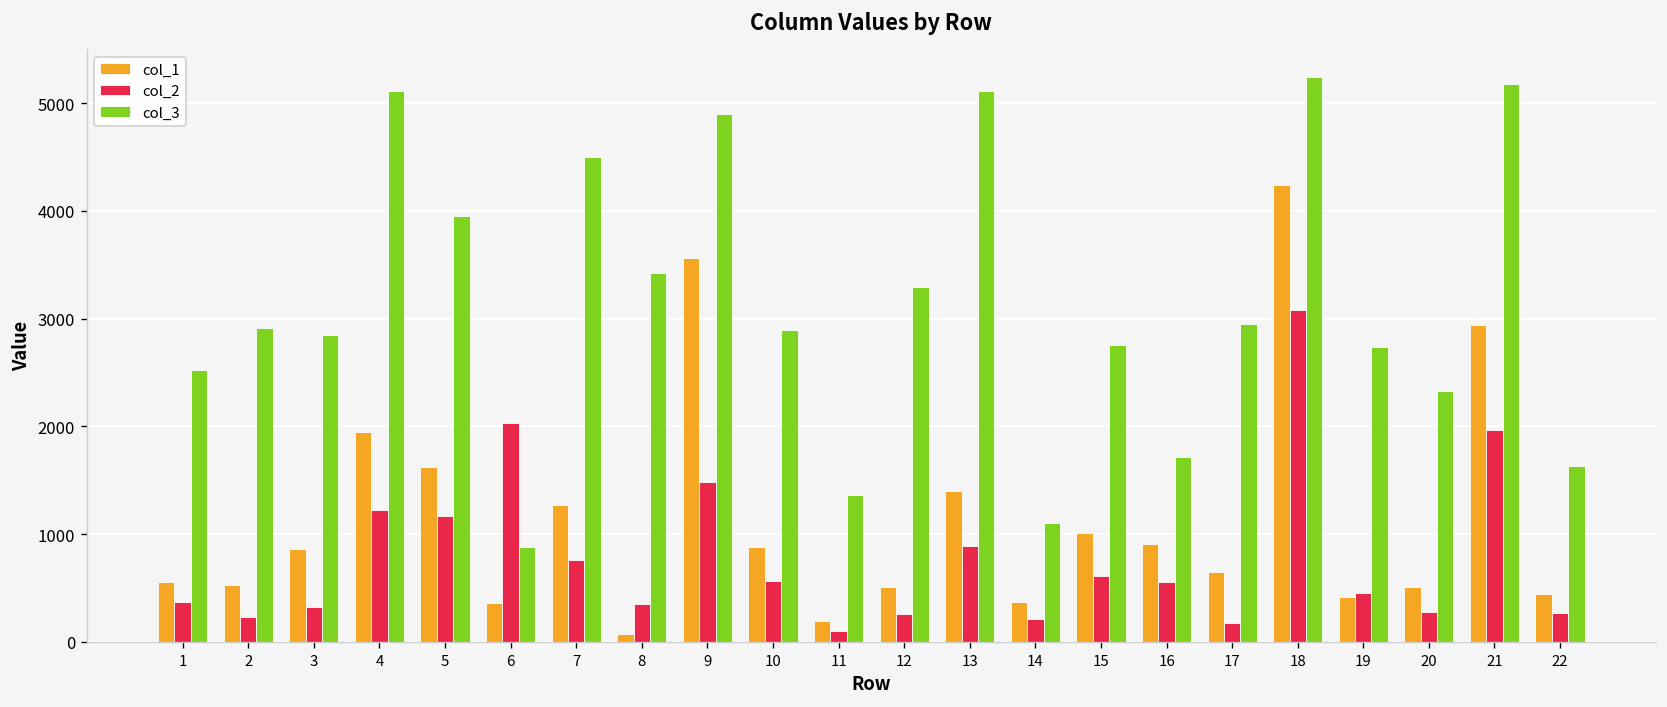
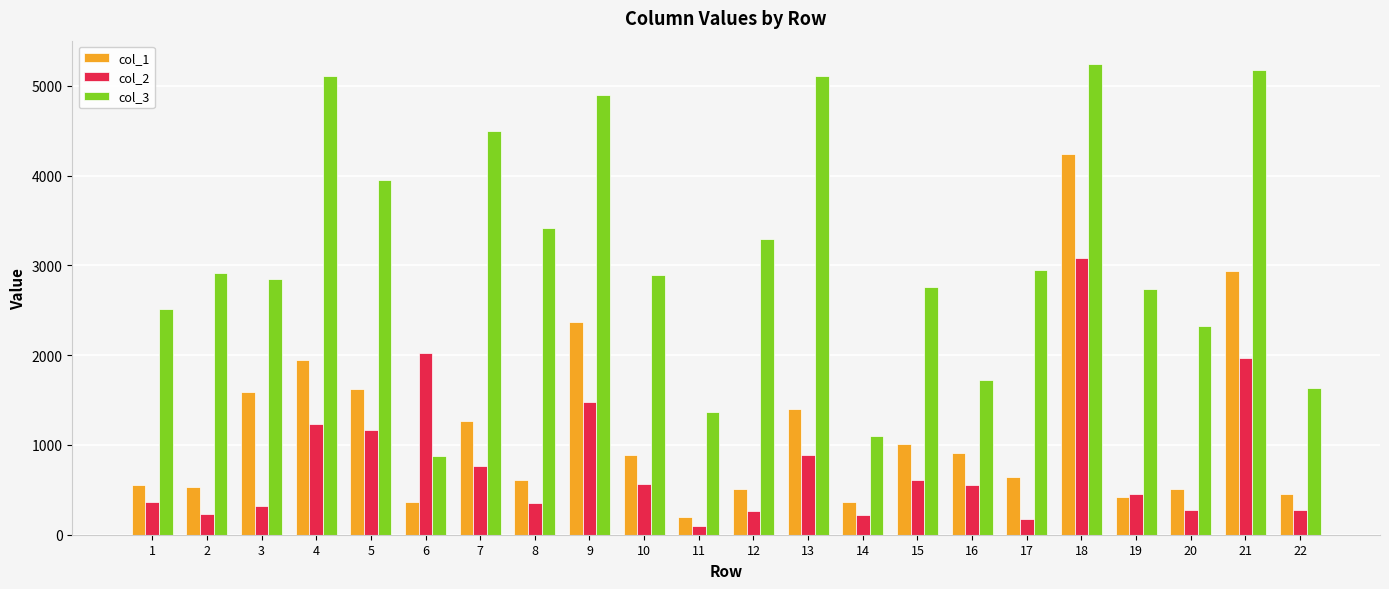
  {
    "col_1": {
      "1": 600,
      "2": 500,
-     "3": 900,
+     "3": 1600,
      "4": 1900,
      "5": 1600,
      "6": 400,
      "7": 1300,
-     "8": 100,
-     "9": 3600,
+     "8": 600,
+     "9": 2400,
      "10": 900,
      "11": 200,
      "12": 500,
      "13": 1400,
      "14": 400,
      "15": 1000,
      "16": 900,
      "17": 600,
      "18": 4200,
      "19": 400,
      "20": 500,
      "21": 2900,
      "22": 400
    },
    "col_2": {
      "1": 400,
      "2": 200,
      "3": 300,
      "4": 1200,
      "5": 1200,
      "6": 2000,
      "7": 800,
      "8": 400,
      "9": 1500,
      "10": 600,
      "11": 100,
      "12": 300,
      "13": 900,
      "14": 200,
      "15": 600,
      "16": 600,
      "17": 200,
      "18": 3100,
      "19": 500,
      "20": 300,
      "21": 2000,
      "22": 300
    },
    "col_3": {
      "1": 2500,
      "2": 2900,
      "3": 2800,
      "4": 5100,
      "5": 4000,
      "6": 900,
      "7": 4500,
      "8": 3400,
      "9": 4900,
      "10": 2900,
      "11": 1400,
      "12": 3300,
      "13": 5100,
      "14": 1100,
      "15": 2800,
      "16": 1700,
      "17": 2900,
      "18": 5200,
      "19": 2700,
      "20": 2300,
      "21": 5200,
      "22": 1600
    }
  }
